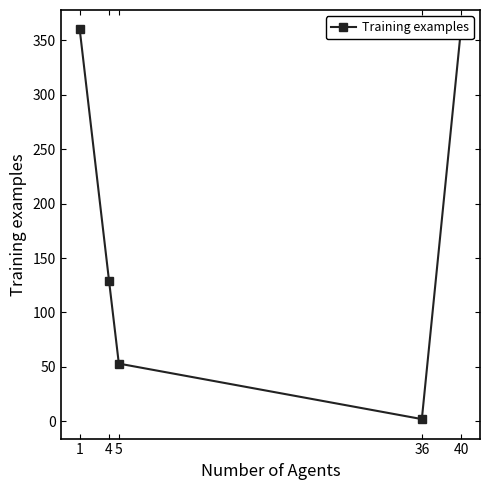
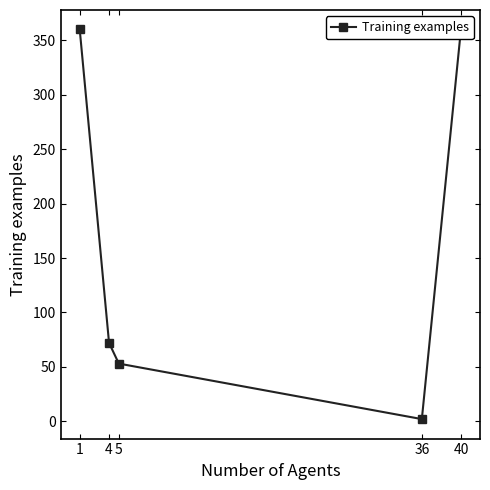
  {
    "1": 360,
-   "4": 129,
+   "4": 72,
    "5": 53,
    "36": 2
  }
